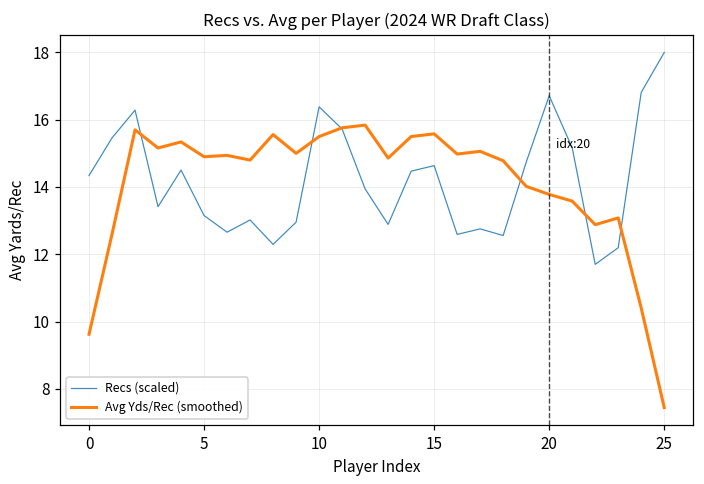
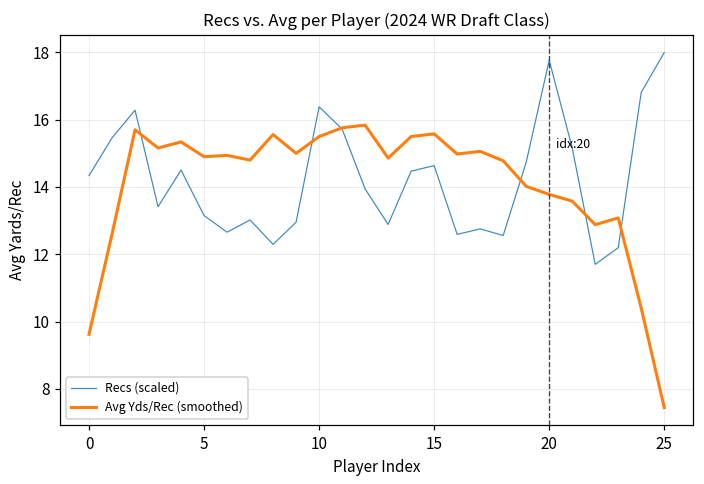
  {
    "Recs (scaled)": {
      "0": 14.3,
      "5": 13.2,
      "10": 16.4,
      "15": 14.6,
-     "20": 16.7,
+     "20": 17.8,
      "25": 18.0
    },
    "Avg Yds/Rec (smoothed)": {
      "0": 9.6,
      "5": 14.9,
      "10": 15.5,
      "15": 15.6,
      "20": 13.8,
      "25": 7.4
    }
  }
